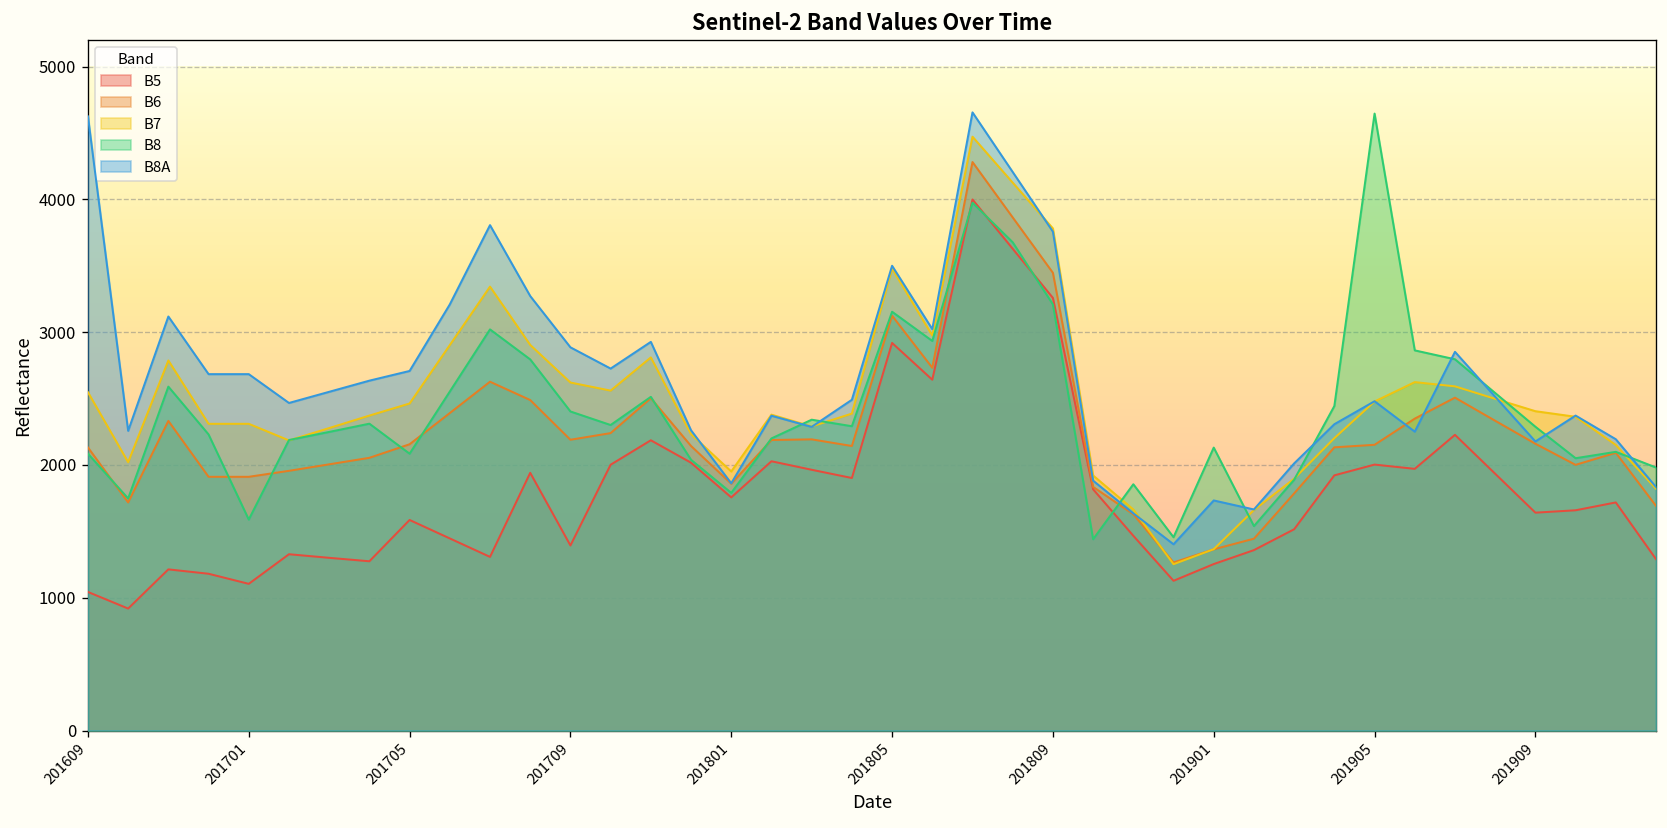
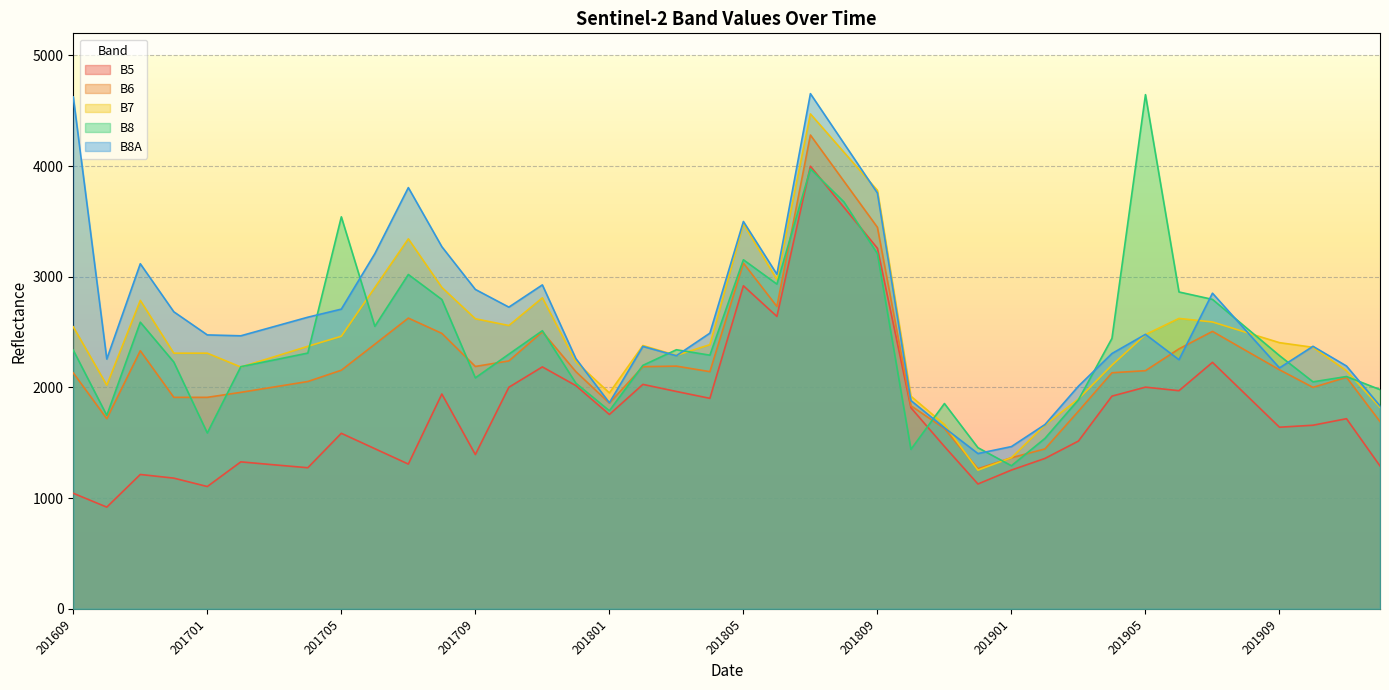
  {
    "B8": {
-     "201609": 2090,
+     "201609": 2340,
      "201701": 1590,
-     "201705": 2090,
-     "201709": 2400,
+     "201705": 3540,
+     "201709": 2090,
      "201801": 1790,
      "201805": 3150,
      "201809": 3210,
-     "201901": 2130,
+     "201901": 1290,
      "201905": 4650,
      "201909": 2290
    },
    "B8A": {
      "201609": 4630,
-     "201701": 2680,
+     "201701": 2480,
      "201705": 2710,
      "201709": 2890,
      "201809": 3760,
-     "201901": 1730
+     "201901": 1470
    }
  }
